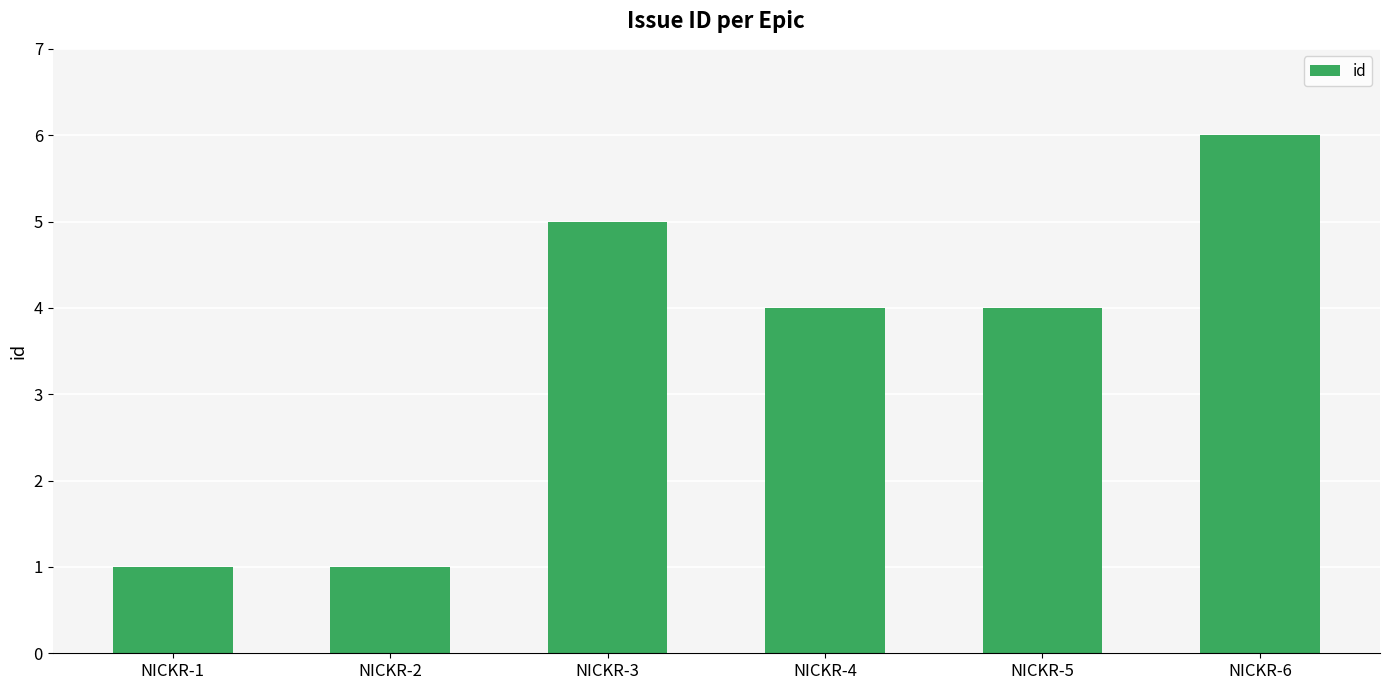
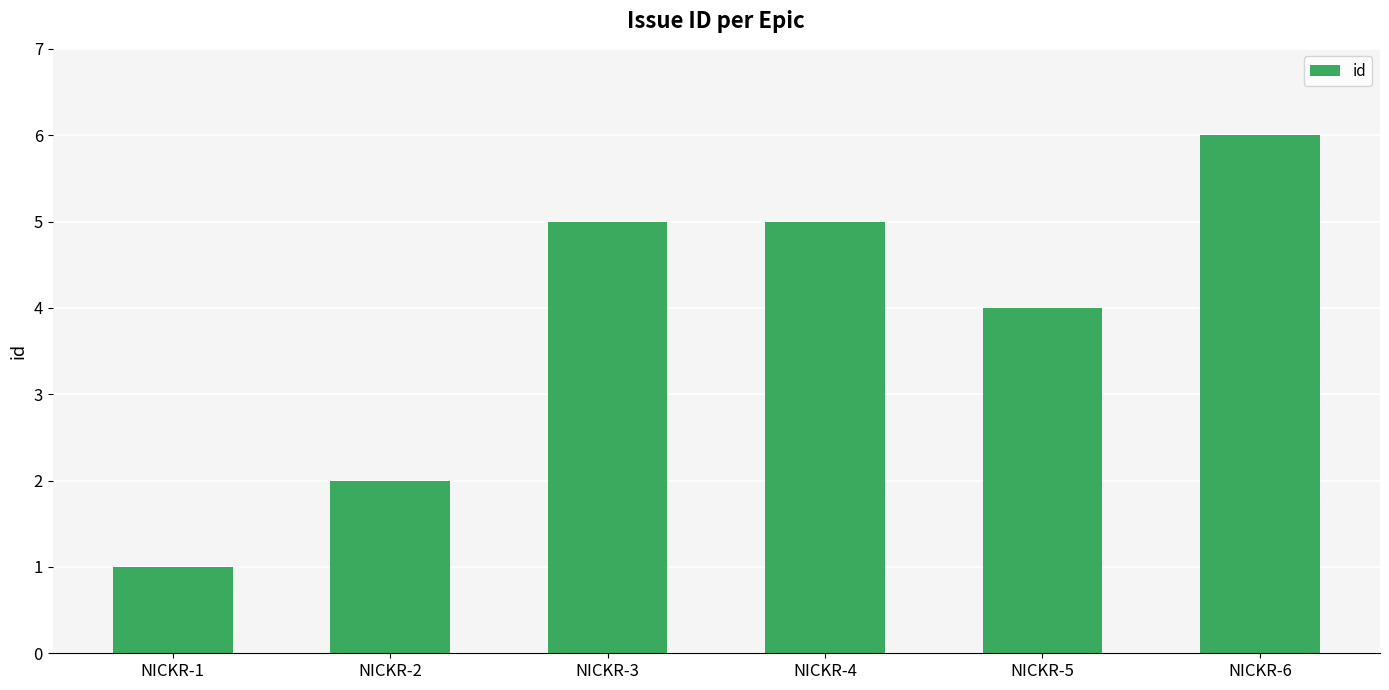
  {
    "NICKR-1": 1,
-   "NICKR-2": 1,
+   "NICKR-2": 2,
    "NICKR-3": 5,
-   "NICKR-4": 4,
+   "NICKR-4": 5,
    "NICKR-5": 4,
    "NICKR-6": 6
  }
